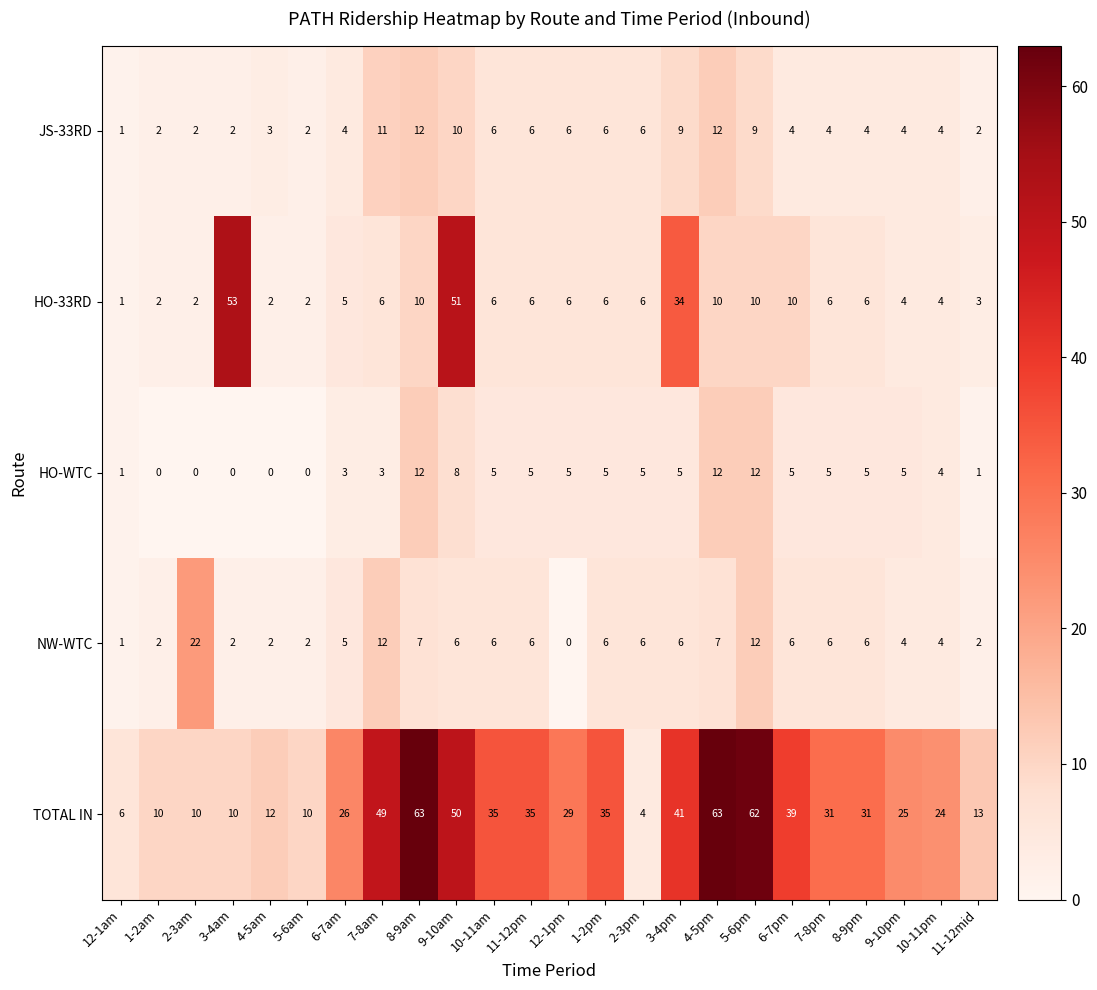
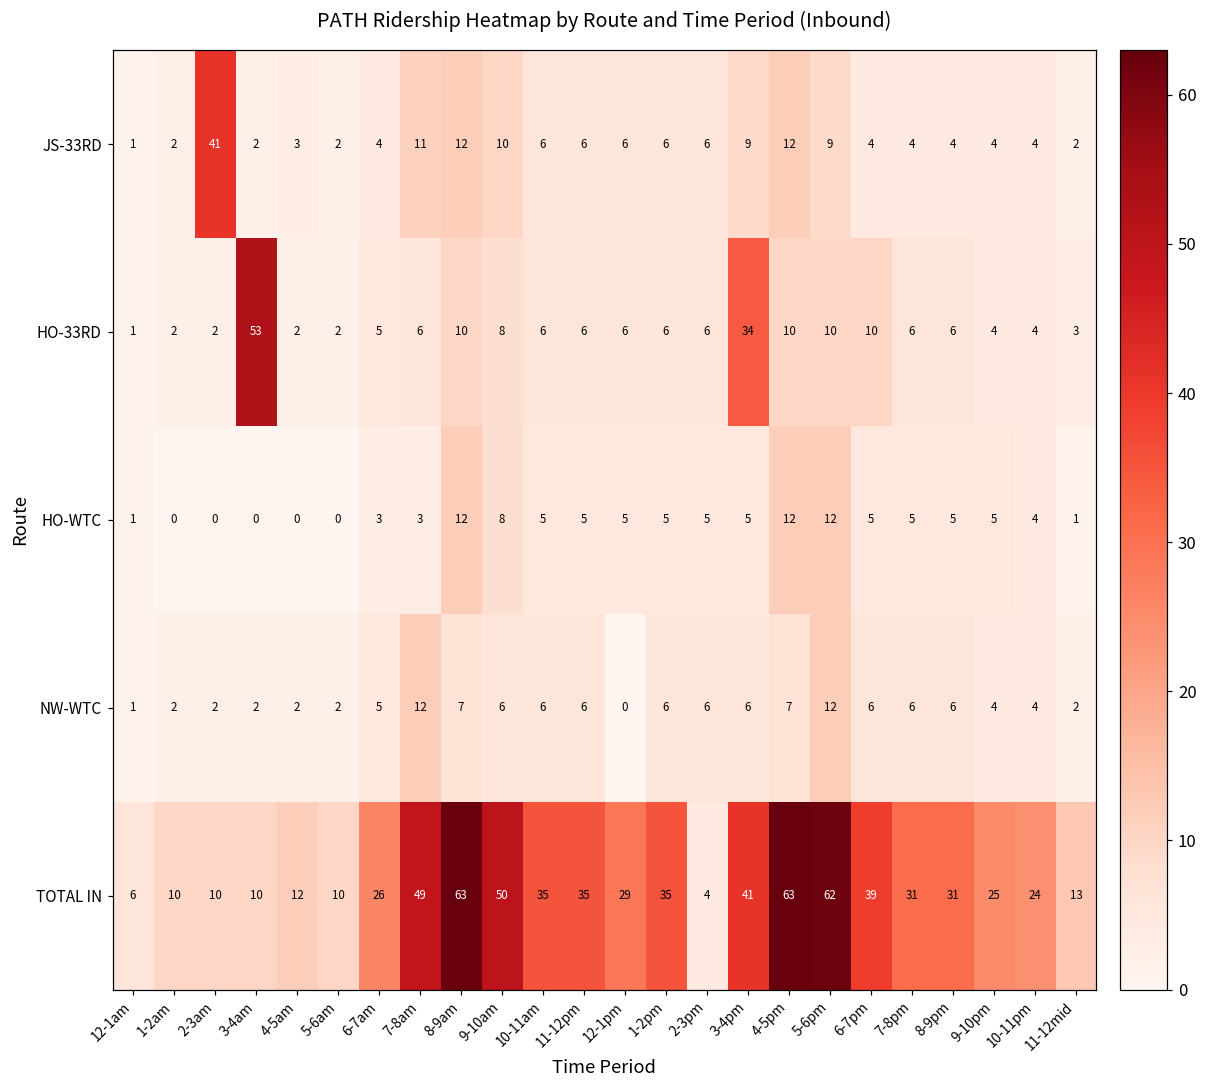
  {
    "JS-33RD": {
      "12-1am": 1,
      "1-2am": 2,
-     "2-3am": 2,
+     "2-3am": 41,
      "3-4am": 2,
      "4-5am": 3,
      "5-6am": 2,
      "6-7am": 4,
      "7-8am": 11,
      "8-9am": 12,
      "9-10am": 10,
      "10-11am": 6,
      "11-12pm": 6,
      "12-1pm": 6,
      "1-2pm": 6,
      "2-3pm": 6,
      "3-4pm": 9,
      "4-5pm": 12,
      "5-6pm": 9,
      "6-7pm": 4,
      "7-8pm": 4,
      "8-9pm": 4,
      "9-10pm": 4,
      "10-11pm": 4,
      "11-12mid": 2
    },
    "HO-33RD": {
      "12-1am": 1,
      "1-2am": 2,
      "2-3am": 2,
      "3-4am": 53,
      "4-5am": 2,
      "5-6am": 2,
      "6-7am": 5,
      "7-8am": 6,
      "8-9am": 10,
-     "9-10am": 51,
+     "9-10am": 8,
      "10-11am": 6,
      "11-12pm": 6,
      "12-1pm": 6,
      "1-2pm": 6,
      "2-3pm": 6,
      "3-4pm": 34,
      "4-5pm": 10,
      "5-6pm": 10,
      "6-7pm": 10,
      "7-8pm": 6,
      "8-9pm": 6,
      "9-10pm": 4,
      "10-11pm": 4,
      "11-12mid": 3
    },
    "HO-WTC": {
      "12-1am": 1,
      "1-2am": 0,
      "2-3am": 0,
      "3-4am": 0,
      "4-5am": 0,
      "5-6am": 0,
      "6-7am": 3,
      "7-8am": 3,
      "8-9am": 12,
      "9-10am": 8,
      "10-11am": 5,
      "11-12pm": 5,
      "12-1pm": 5,
      "1-2pm": 5,
      "2-3pm": 5,
      "3-4pm": 5,
      "4-5pm": 12,
      "5-6pm": 12,
      "6-7pm": 5,
      "7-8pm": 5,
      "8-9pm": 5,
      "9-10pm": 5,
      "10-11pm": 4,
      "11-12mid": 1
    },
    "NW-WTC": {
      "12-1am": 1,
      "1-2am": 2,
-     "2-3am": 22,
+     "2-3am": 2,
      "3-4am": 2,
      "4-5am": 2,
      "5-6am": 2,
      "6-7am": 5,
      "7-8am": 12,
      "8-9am": 7,
      "9-10am": 6,
      "10-11am": 6,
      "11-12pm": 6,
      "12-1pm": 0,
      "1-2pm": 6,
      "2-3pm": 6,
      "3-4pm": 6,
      "4-5pm": 7,
      "5-6pm": 12,
      "6-7pm": 6,
      "7-8pm": 6,
      "8-9pm": 6,
      "9-10pm": 4,
      "10-11pm": 4,
      "11-12mid": 2
    },
    "TOTAL IN": {
      "12-1am": 6,
      "1-2am": 10,
      "2-3am": 10,
      "3-4am": 10,
      "4-5am": 12,
      "5-6am": 10,
      "6-7am": 26,
      "7-8am": 49,
      "8-9am": 63,
      "9-10am": 50,
      "10-11am": 35,
      "11-12pm": 35,
      "12-1pm": 29,
      "1-2pm": 35,
      "2-3pm": 4,
      "3-4pm": 41,
      "4-5pm": 63,
      "5-6pm": 62,
      "6-7pm": 39,
      "7-8pm": 31,
      "8-9pm": 31,
      "9-10pm": 25,
      "10-11pm": 24,
      "11-12mid": 13
    }
  }
